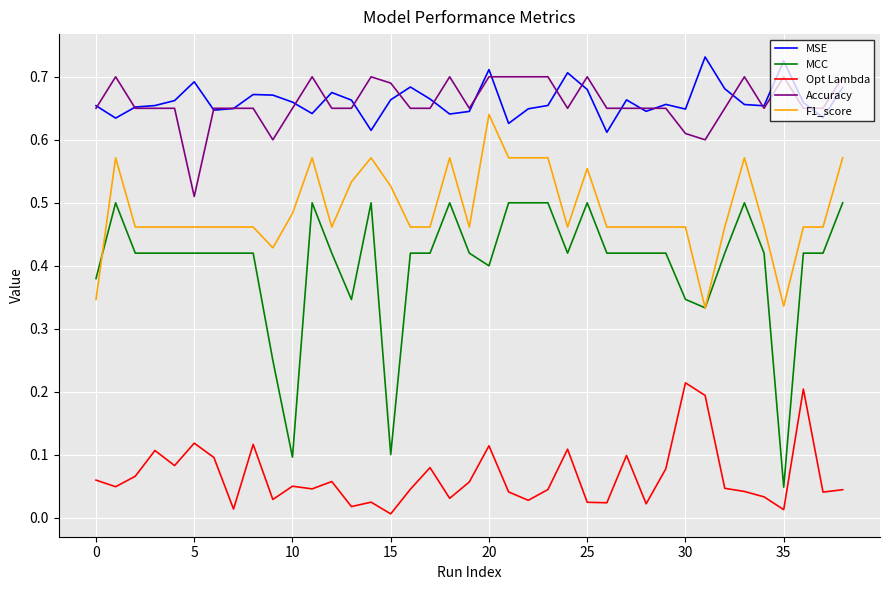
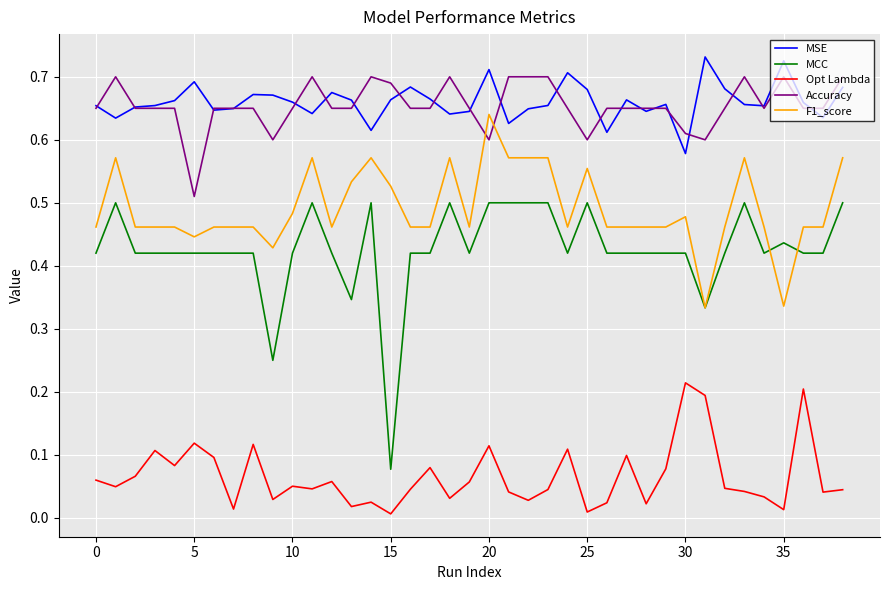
  {
    "MSE": {
      "0": 0.65,
      "5": 0.69,
      "10": 0.66,
      "15": 0.66,
      "20": 0.71,
      "25": 0.68,
-     "30": 0.65
+     "30": 0.58
    },
    "MCC": {
-     "0": 0.38,
+     "0": 0.42,
      "5": 0.42,
-     "10": 0.10,
-     "15": 0.10,
-     "20": 0.4,
+     "10": 0.42,
+     "15": 0.08,
+     "20": 0.5,
      "25": 0.50,
-     "30": 0.35,
-     "35": 0.05
+     "30": 0.42,
+     "35": 0.44
    },
    "Opt Lambda": {
      "0": 0.06,
      "5": 0.12,
      "10": 0.05,
      "15": 0.01,
      "20": 0.11,
-     "25": 0.02,
+     "25": 0.01,
      "30": 0.21,
      "35": 0.01
    },
    "Accuracy": {
      "0": 0.65,
      "5": 0.51,
      "10": 0.65,
      "15": 0.69,
-     "20": 0.7,
-     "25": 0.7,
+     "20": 0.6,
+     "25": 0.6,
      "30": 0.61
    },
    "F1_score": {
-     "0": 0.35,
-     "5": 0.46,
+     "0": 0.46,
+     "5": 0.45,
      "10": 0.48,
      "15": 0.53,
      "20": 0.64,
      "25": 0.55,
-     "30": 0.46,
+     "30": 0.48,
      "35": 0.34
    }
  }
